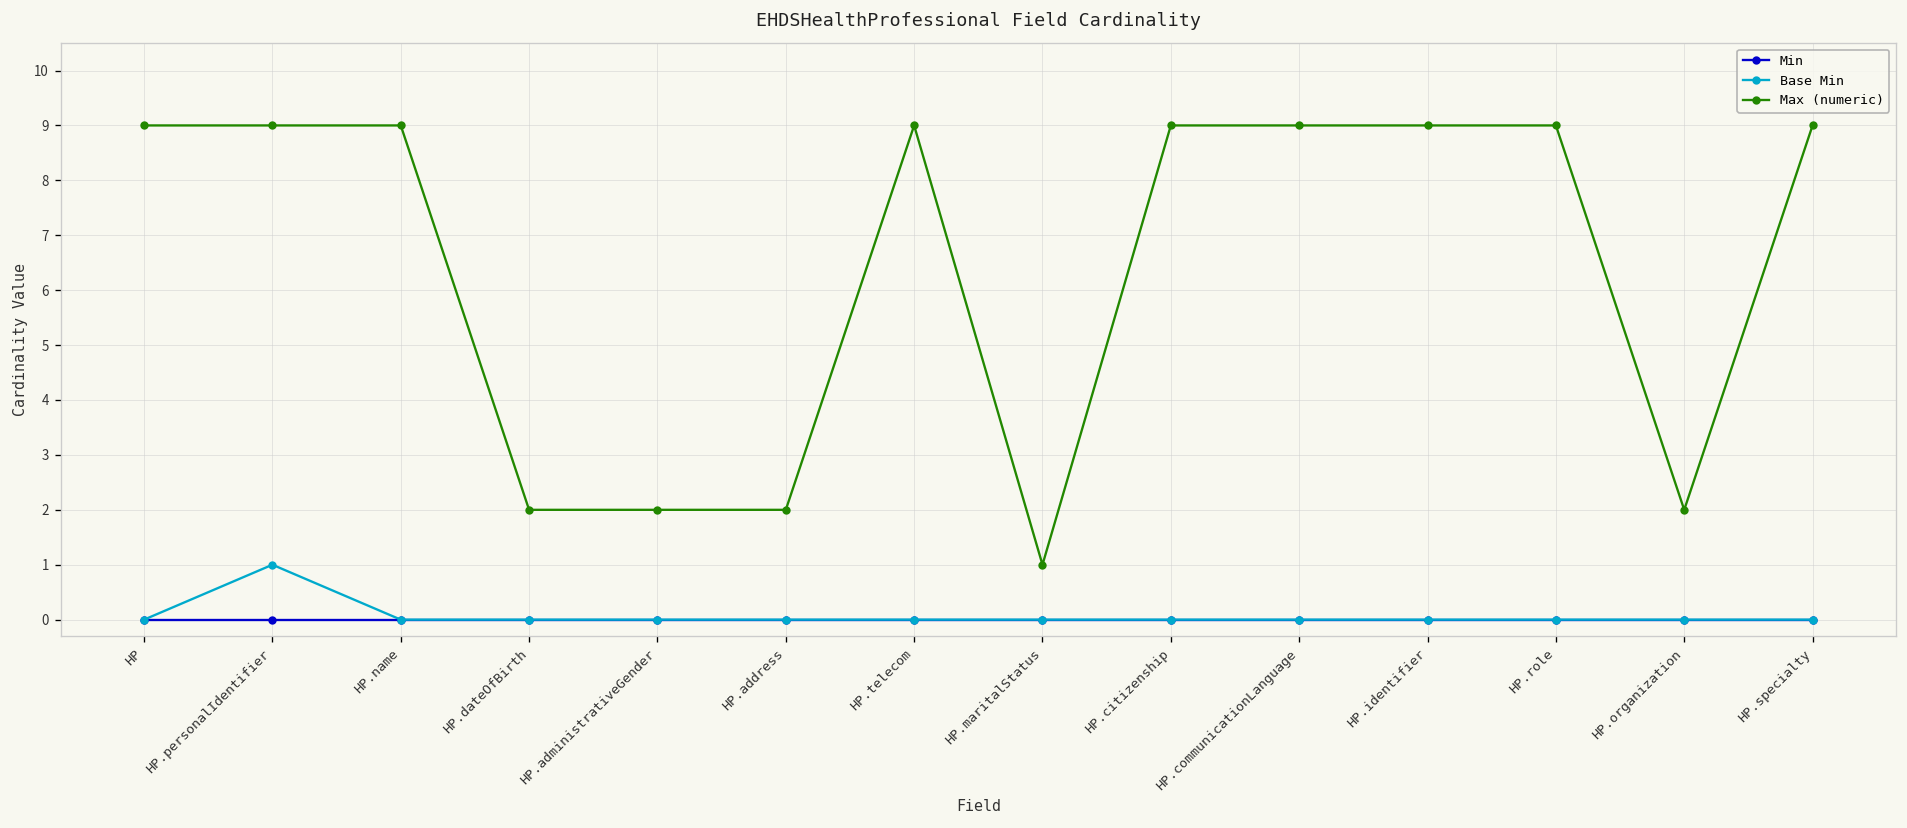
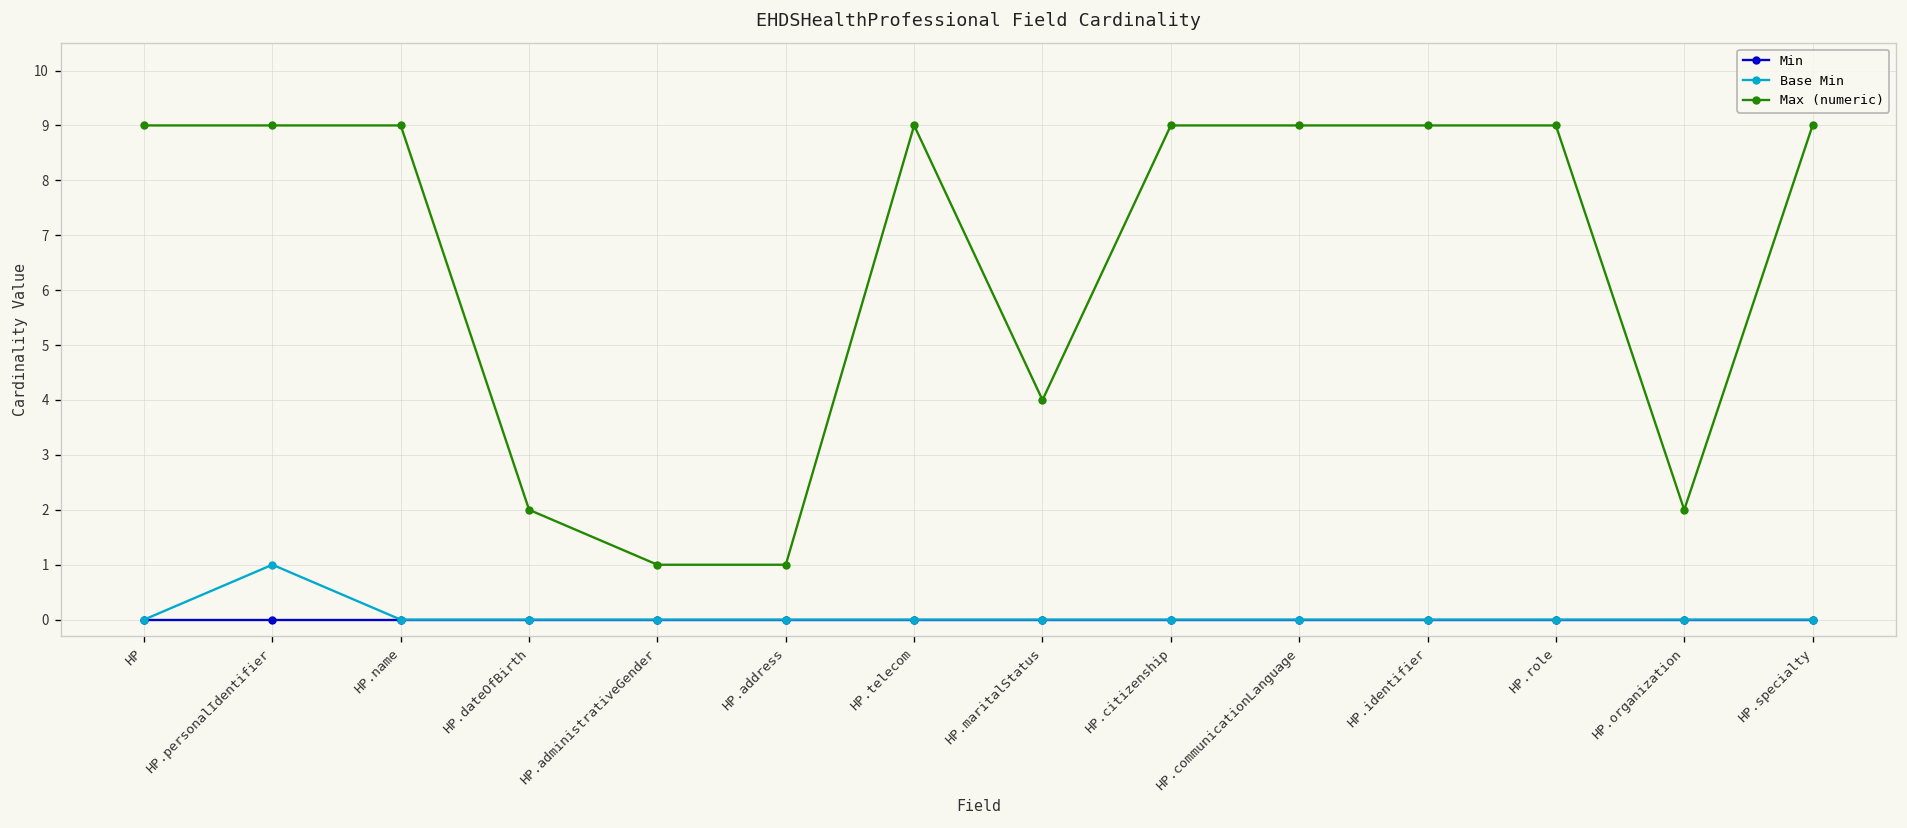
  {
    "Min": {
      "HP.personalIdentifier": 0
    },
    "Base Min": {
      "HP.personalIdentifier": 1
    },
    "Max (numeric)": {
      "HP": 9,
      "HP.personalIdentifier": 9,
      "HP.name": 9,
      "HP.dateOfBirth": 2,
-     "HP.administrativeGender": 2,
-     "HP.address": 2,
+     "HP.administrativeGender": 1,
+     "HP.address": 1,
      "HP.telecom": 9,
-     "HP.maritalStatus": 1,
+     "HP.maritalStatus": 4,
      "HP.citizenship": 9,
      "HP.communicationLanguage": 9,
      "HP.identifier": 9,
      "HP.role": 9,
      "HP.organization": 2,
      "HP.specialty": 9
    }
  }
